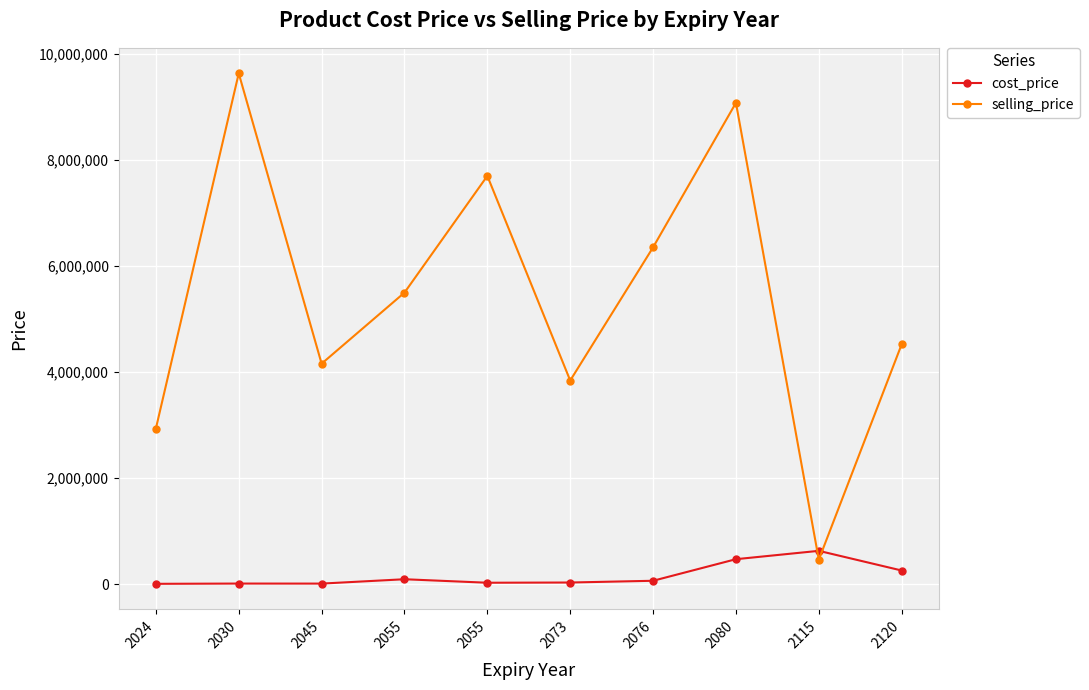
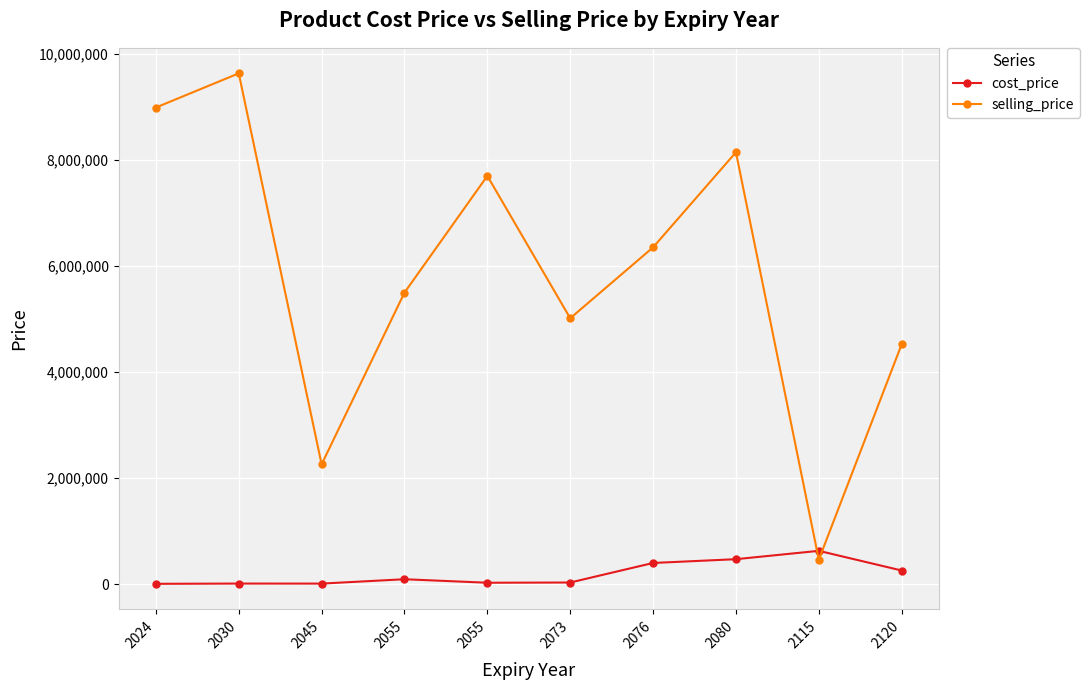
  {
    "cost_price": {
      "2024": "0",
      "2030": "0",
      "2045": "0",
      "2073": "0",
-     "2076": "100,000",
+     "2076": "400,000",
      "2080": "500,000",
      "2115": "600,000",
      "2120": "300,000"
    },
    "selling_price": {
-     "2024": "2,900,000",
+     "2024": "9,000,000",
      "2030": "9,600,000",
-     "2045": "4,200,000",
-     "2073": "3,800,000",
+     "2045": "2,300,000",
+     "2073": "5,000,000",
      "2076": "6,400,000",
-     "2080": "9,100,000",
+     "2080": "8,100,000",
      "2115": "500,000",
      "2120": "4,500,000"
    }
  }
